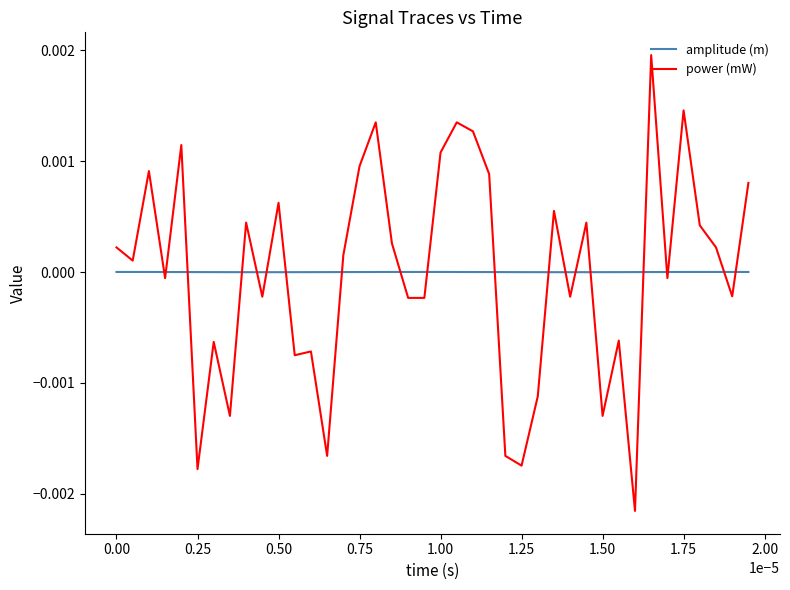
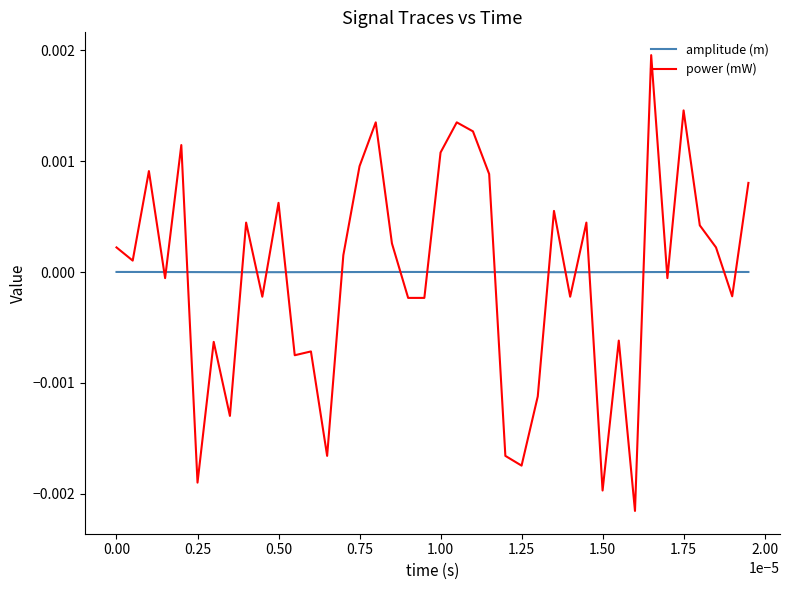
  {
    "amplitude (m)": {
      "0.00": 0.00000,
      "0.25": 0.00000,
      "0.50": 0.00000,
      "0.75": 0.00000,
      "1.00": 0.00000,
      "1.25": 0.00000,
      "1.50": 0.00000,
      "1.75": 0.00000
    },
    "power (mW)": {
      "0.00": 0.00022,
-     "0.25": -0.00178,
+     "0.25": -0.00190,
      "0.50": 0.00062,
      "0.75": 0.00095,
      "1.00": 0.00108,
      "1.25": -0.00174,
-     "1.50": -0.00130,
+     "1.50": -0.00197,
      "1.75": 0.00146
    }
  }
